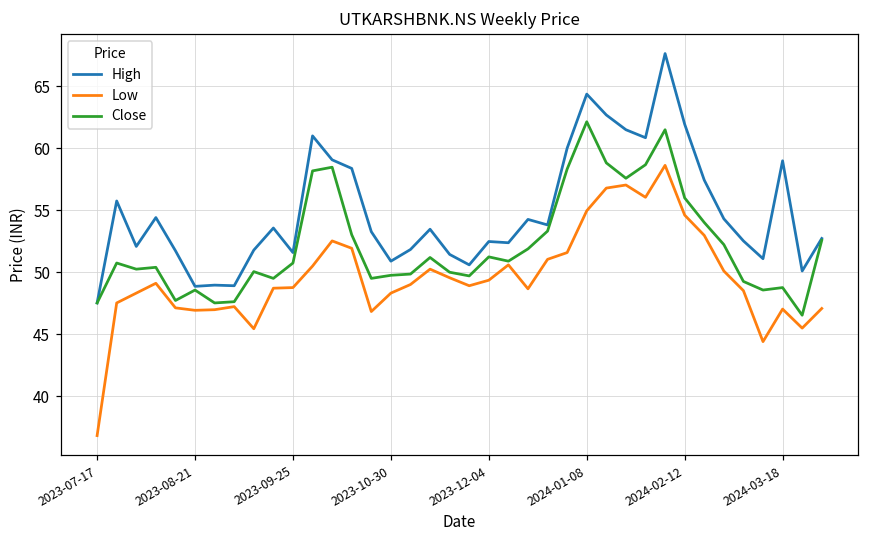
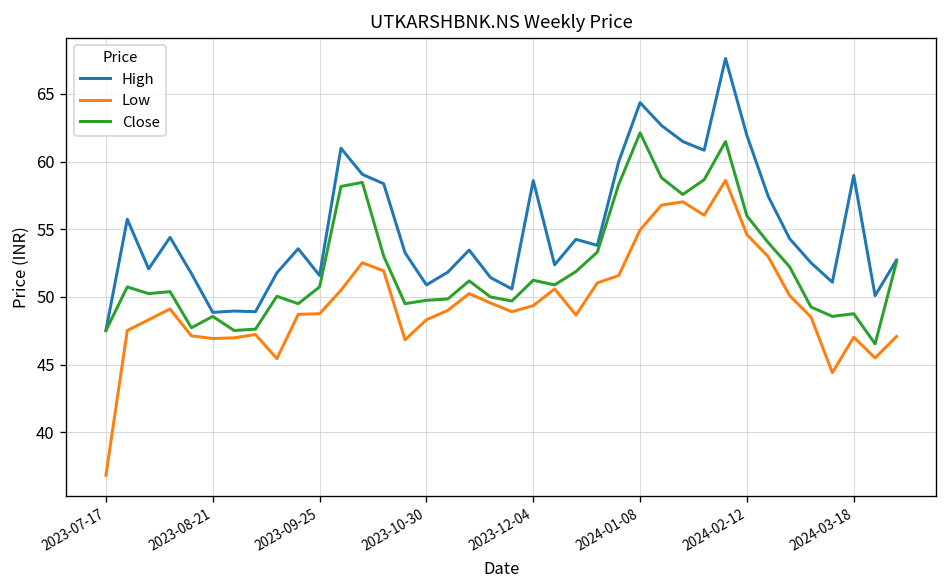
  {
    "High": {
      "2023-08-21": 48.9,
      "2023-09-25": 51.6,
      "2023-10-30": 50.9,
-     "2023-12-04": 52.5,
+     "2023-12-04": 58.6,
      "2024-01-08": 64.4,
      "2024-02-12": 61.9,
      "2024-03-18": 59.0
    },
    "Low": {
      "2023-07-17": 36.8,
      "2023-08-21": 46.9,
      "2023-09-25": 48.8,
      "2023-10-30": 48.3,
      "2023-12-04": 49.4,
      "2024-01-08": 54.9,
      "2024-02-12": 54.6,
      "2024-03-18": 47.0
    },
    "Close": {
      "2023-08-21": 48.6,
      "2023-09-25": 50.7,
      "2023-10-30": 49.7,
      "2023-12-04": 51.2,
      "2024-01-08": 62.1,
      "2024-02-12": 56.0,
      "2024-03-18": 48.8
    }
  }
